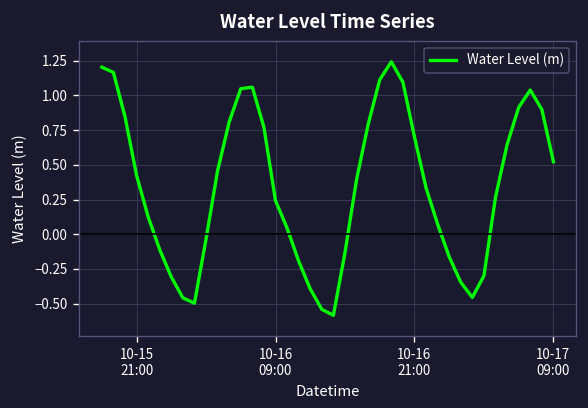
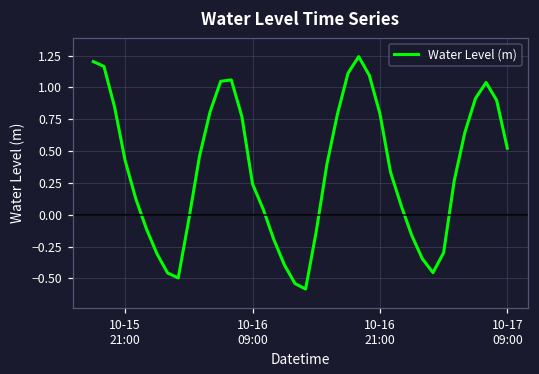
  {
    "10-15 21:00": 0.42,
    "10-16 09:00": 0.24,
-   "10-16 21:00": 0.70,
+   "10-16 21:00": 0.79,
    "10-17 09:00": 0.52
  }
